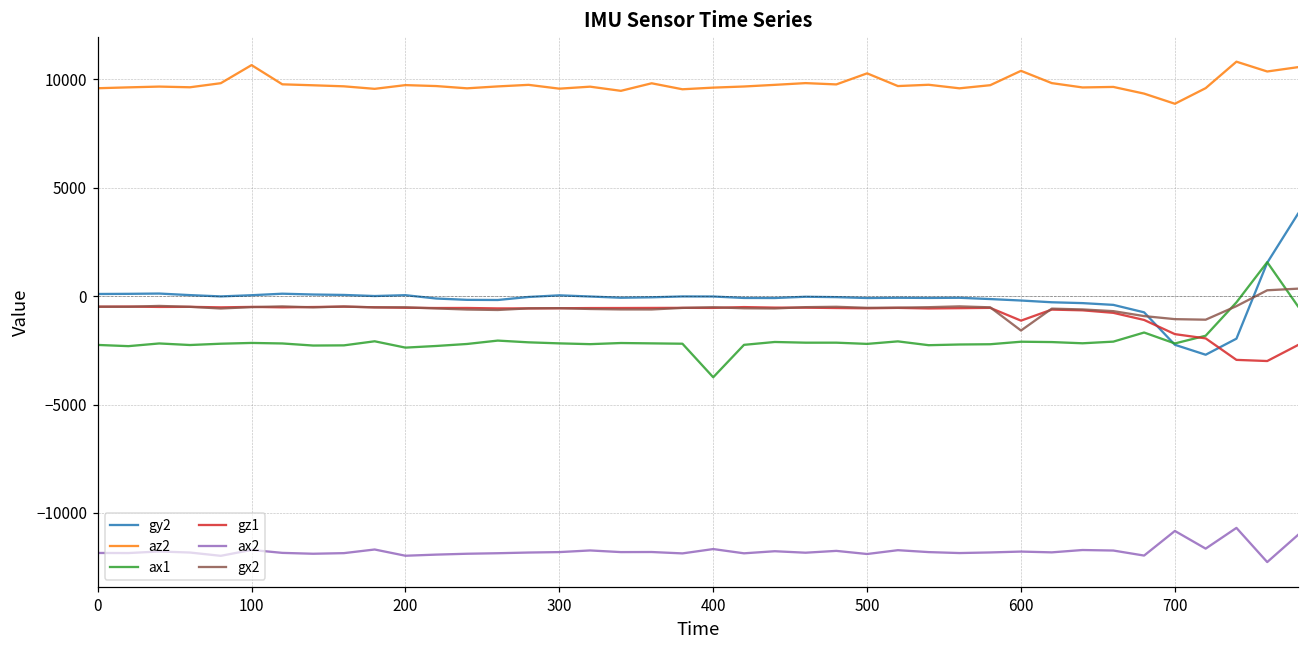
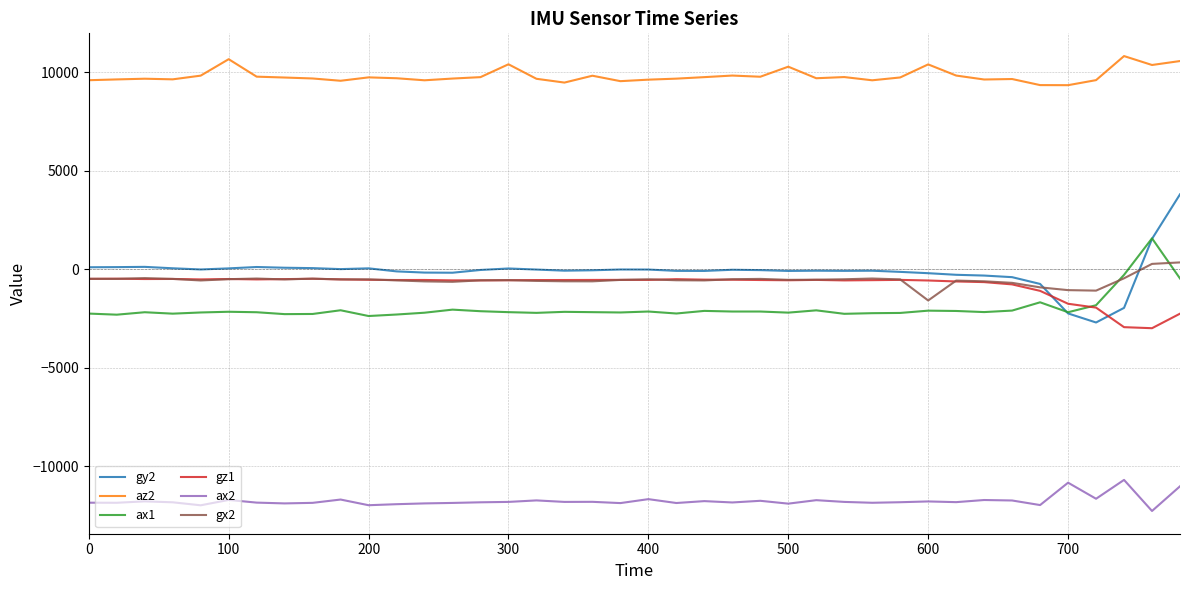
  {
    "gy2": {
      "0": 100,
      "100": 0,
      "200": 0,
      "300": 0,
      "400": 0,
      "500": -100,
      "600": -200
    },
    "az2": {
      "0": 9600,
      "100": 10700,
      "200": 9700,
-     "300": 9600,
+     "300": 10400,
      "400": 9600,
      "500": 10300,
      "600": 10400,
-     "700": 8900
+     "700": 9300
    },
    "ax1": {
      "0": -2300,
      "100": -2200,
      "200": -2400,
      "300": -2200,
-     "400": -3700,
+     "400": -2100,
      "500": -2200,
      "600": -2100
    },
    "gz1": {
-     "600": -1100,
+     "600": -600,
      "700": -1800
    },
    "ax2": {
      "0": -11800,
      "200": -12000,
      "300": -11800,
      "400": -11700,
      "500": -11900,
      "600": -11800,
      "700": -10800
    },
    "gx2": {
      "600": -1600,
      "700": -1100
    }
  }
